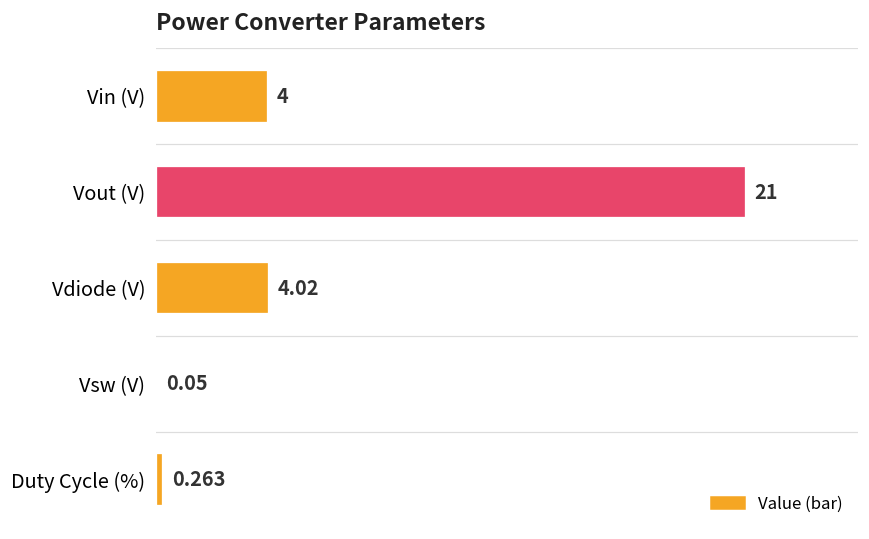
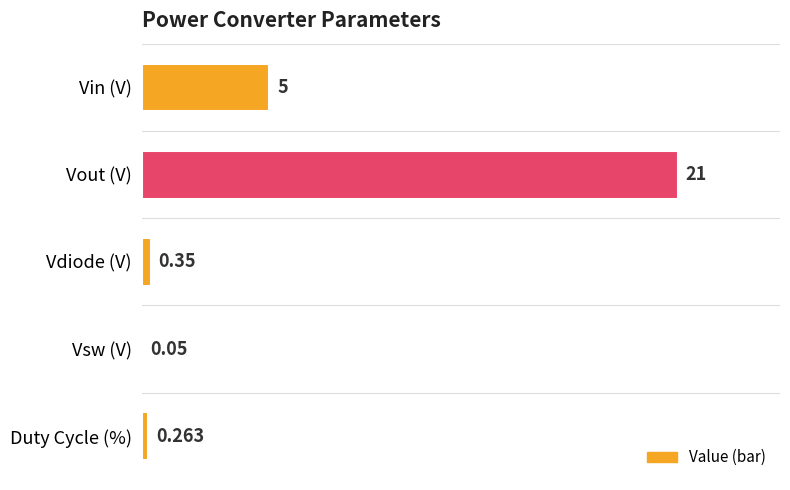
  {
-   "Vin (V)": 4,
+   "Vin (V)": 5,
    "Vout (V)": 21,
-   "Vdiode (V)": 4.02,
+   "Vdiode (V)": 0.35,
    "Vsw (V)": 0.05,
    "Duty Cycle (%)": 0.263
  }
